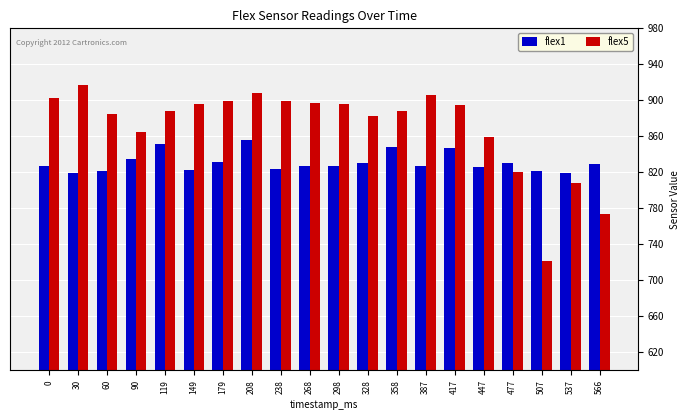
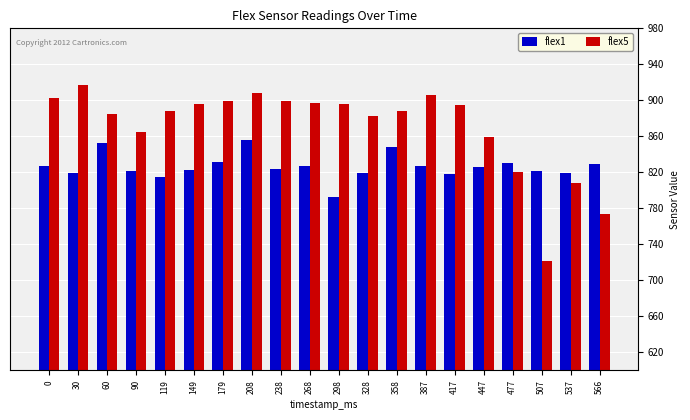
  {
    "flex1": {
      "0": 830,
      "30": 820,
-     "60": 820,
-     "90": 840,
-     "119": 850,
+     "60": 850,
+     "90": 820,
+     "119": 820,
      "149": 820,
      "179": 830,
      "208": 860,
      "238": 820,
      "268": 830,
-     "298": 830,
-     "328": 830,
+     "298": 790,
+     "328": 820,
      "358": 850,
      "387": 830,
-     "417": 850,
+     "417": 820,
      "447": 830,
      "477": 830,
      "507": 820,
      "537": 820,
      "566": 830
    },
    "flex5": {
      "0": 900,
      "30": 920,
      "60": 890,
      "90": 870,
      "119": 890,
      "149": 900,
      "179": 900,
      "208": 910,
      "238": 900,
      "268": 900,
      "298": 900,
      "328": 880,
      "358": 890,
      "387": 910,
      "417": 900,
      "447": 860,
      "477": 820,
      "507": 720,
      "537": 810,
      "566": 770
    }
  }
